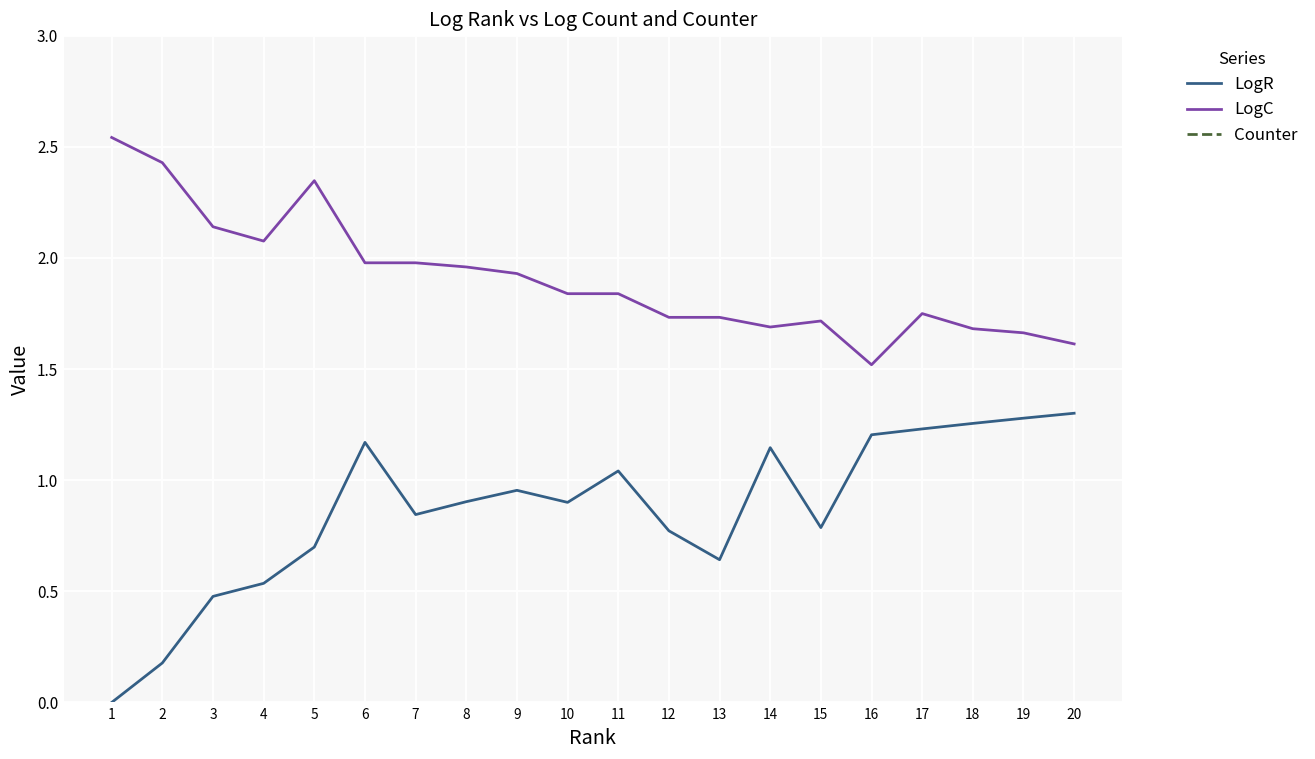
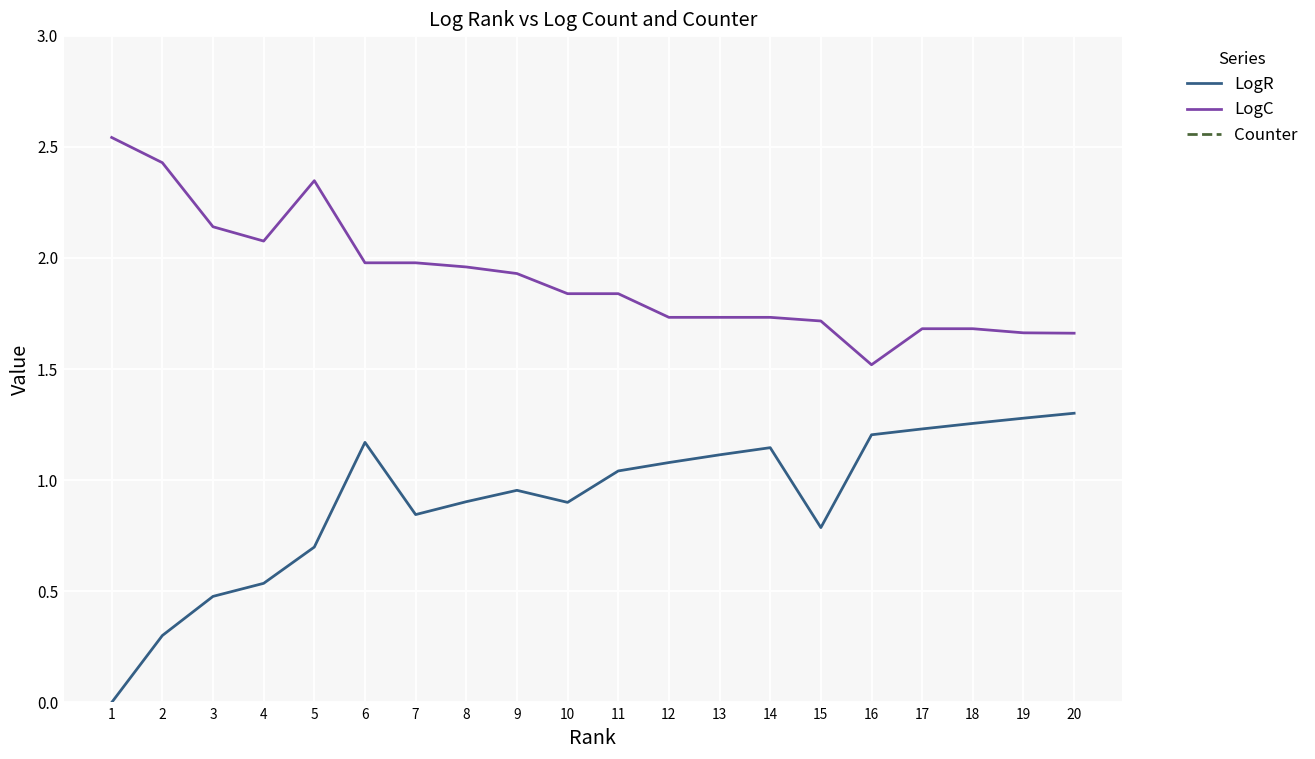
  {
    "LogR": {
      "1": 0.00,
-     "2": 0.18,
+     "2": 0.30,
      "3": 0.48,
      "4": 0.54,
      "5": 0.70,
      "6": 1.17,
      "7": 0.85,
      "8": 0.90,
      "9": 0.95,
      "10": 0.90,
      "11": 1.04,
-     "12": 0.77,
-     "13": 0.64,
+     "12": 1.08,
+     "13": 1.11,
      "14": 1.15,
      "15": 0.79,
      "16": 1.20,
      "17": 1.23,
      "18": 1.26,
      "19": 1.28,
      "20": 1.30
    },
    "LogC": {
      "1": 2.54,
      "2": 2.43,
      "3": 2.14,
      "4": 2.08,
      "5": 2.35,
      "6": 1.98,
      "7": 1.98,
      "8": 1.96,
      "9": 1.93,
      "10": 1.84,
      "11": 1.84,
      "12": 1.73,
      "13": 1.73,
-     "14": 1.69,
+     "14": 1.73,
      "15": 1.72,
      "16": 1.52,
-     "17": 1.75,
+     "17": 1.68,
      "18": 1.68,
      "19": 1.66,
-     "20": 1.61
+     "20": 1.66
    }
  }
